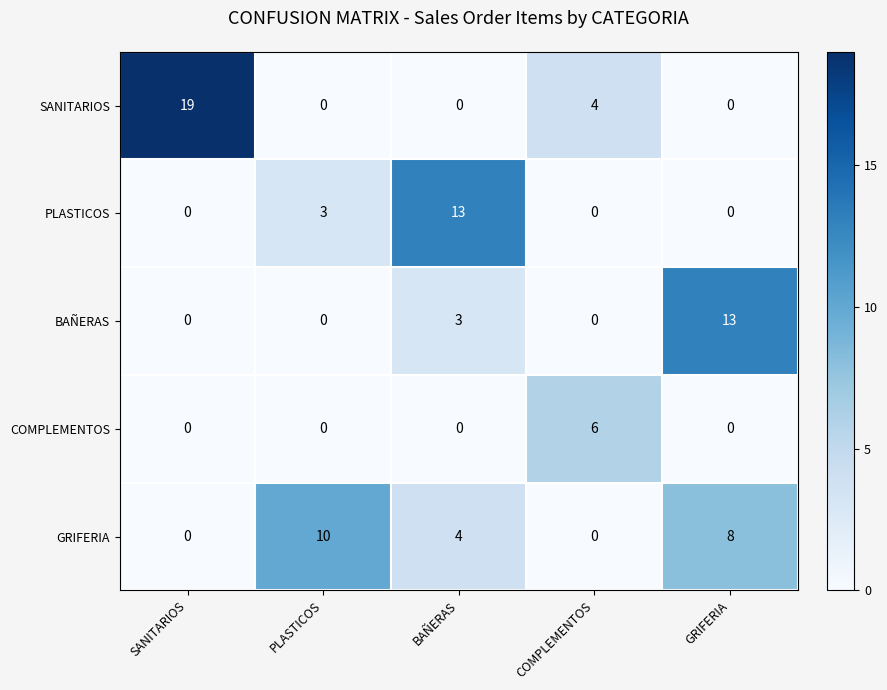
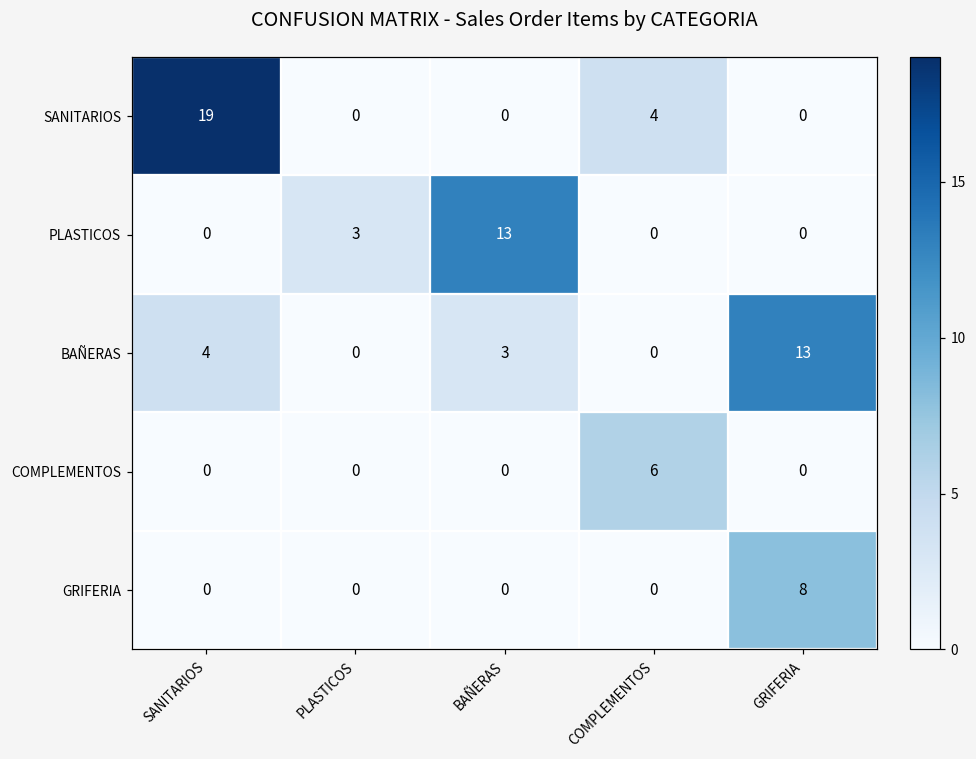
  {
    "SANITARIOS": {
      "SANITARIOS": 19,
      "PLASTICOS": 0,
      "BAÑERAS": 0,
      "COMPLEMENTOS": 4,
      "GRIFERIA": 0
    },
    "PLASTICOS": {
      "SANITARIOS": 0,
      "PLASTICOS": 3,
      "BAÑERAS": 13,
      "COMPLEMENTOS": 0,
      "GRIFERIA": 0
    },
    "BAÑERAS": {
-     "SANITARIOS": 0,
+     "SANITARIOS": 4,
      "PLASTICOS": 0,
      "BAÑERAS": 3,
      "COMPLEMENTOS": 0,
      "GRIFERIA": 13
    },
    "COMPLEMENTOS": {
      "SANITARIOS": 0,
      "PLASTICOS": 0,
      "BAÑERAS": 0,
      "COMPLEMENTOS": 6,
      "GRIFERIA": 0
    },
    "GRIFERIA": {
      "SANITARIOS": 0,
-     "PLASTICOS": 10,
-     "BAÑERAS": 4,
+     "PLASTICOS": 0,
+     "BAÑERAS": 0,
      "COMPLEMENTOS": 0,
      "GRIFERIA": 8
    }
  }
